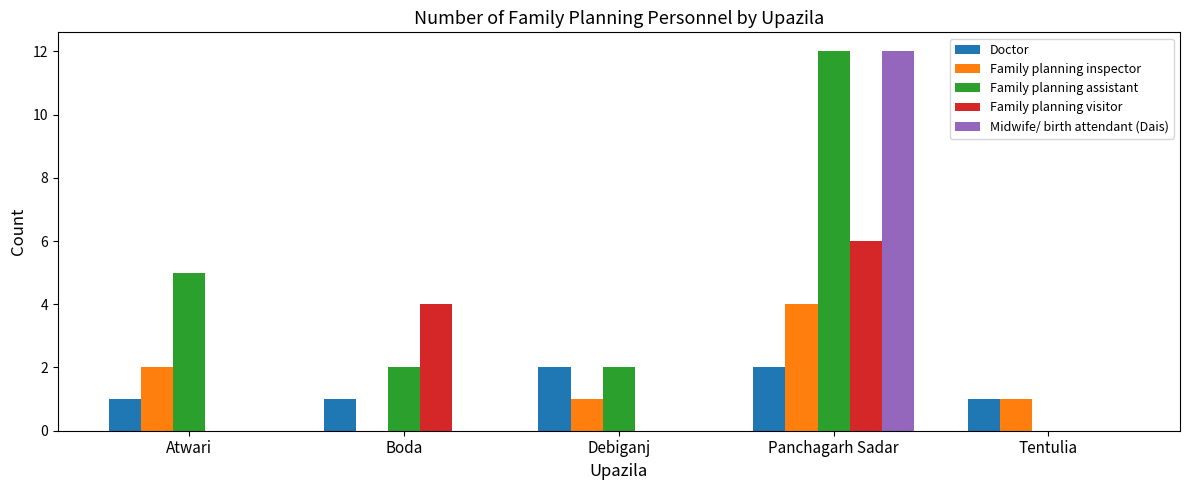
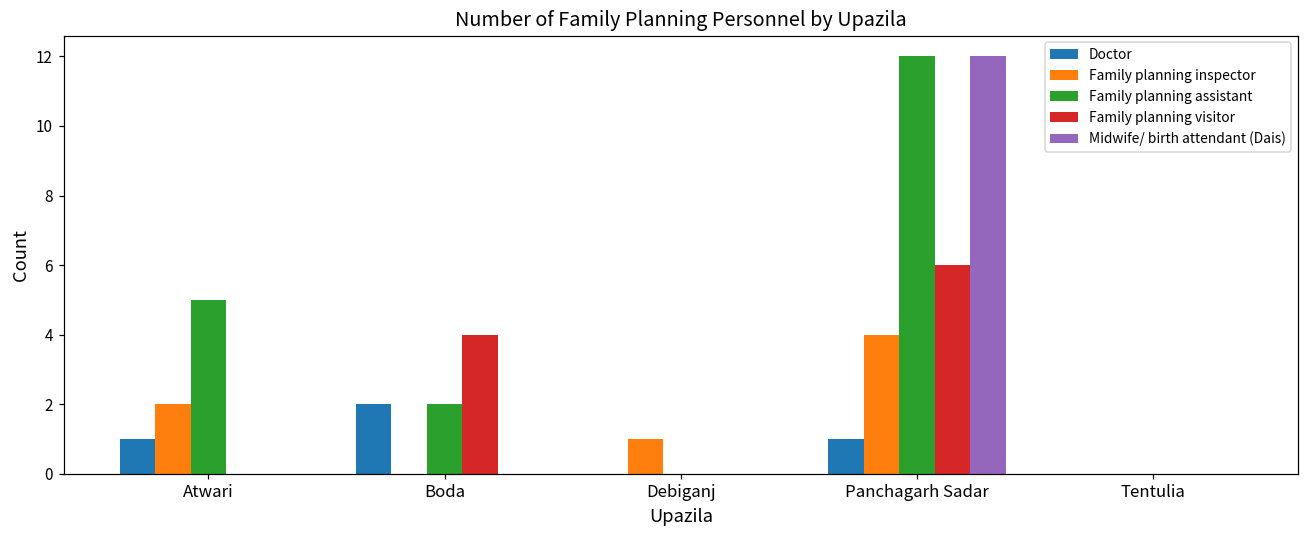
  {
    "Doctor": {
      "Atwari": 1,
-     "Boda": 1,
-     "Debiganj": 2,
-     "Panchagarh Sadar": 2,
-     "Tentulia": 1
+     "Boda": 2,
+     "Debiganj": 0,
+     "Panchagarh Sadar": 1,
+     "Tentulia": 0
    },
    "Family planning inspector": {
      "Atwari": 2,
      "Boda": 0,
      "Debiganj": 1,
      "Panchagarh Sadar": 4,
-     "Tentulia": 1
+     "Tentulia": 0
    },
    "Family planning assistant": {
      "Atwari": 5,
      "Boda": 2,
-     "Debiganj": 2,
+     "Debiganj": 0,
      "Panchagarh Sadar": 12,
      "Tentulia": 0
    },
    "Family planning visitor": {
      "Atwari": 0,
      "Boda": 4,
      "Debiganj": 0,
      "Panchagarh Sadar": 6,
      "Tentulia": 0
    },
    "Midwife/ birth attendant (Dais)": {
      "Atwari": 0,
      "Boda": 0,
      "Debiganj": 0,
      "Panchagarh Sadar": 12,
      "Tentulia": 0
    }
  }
